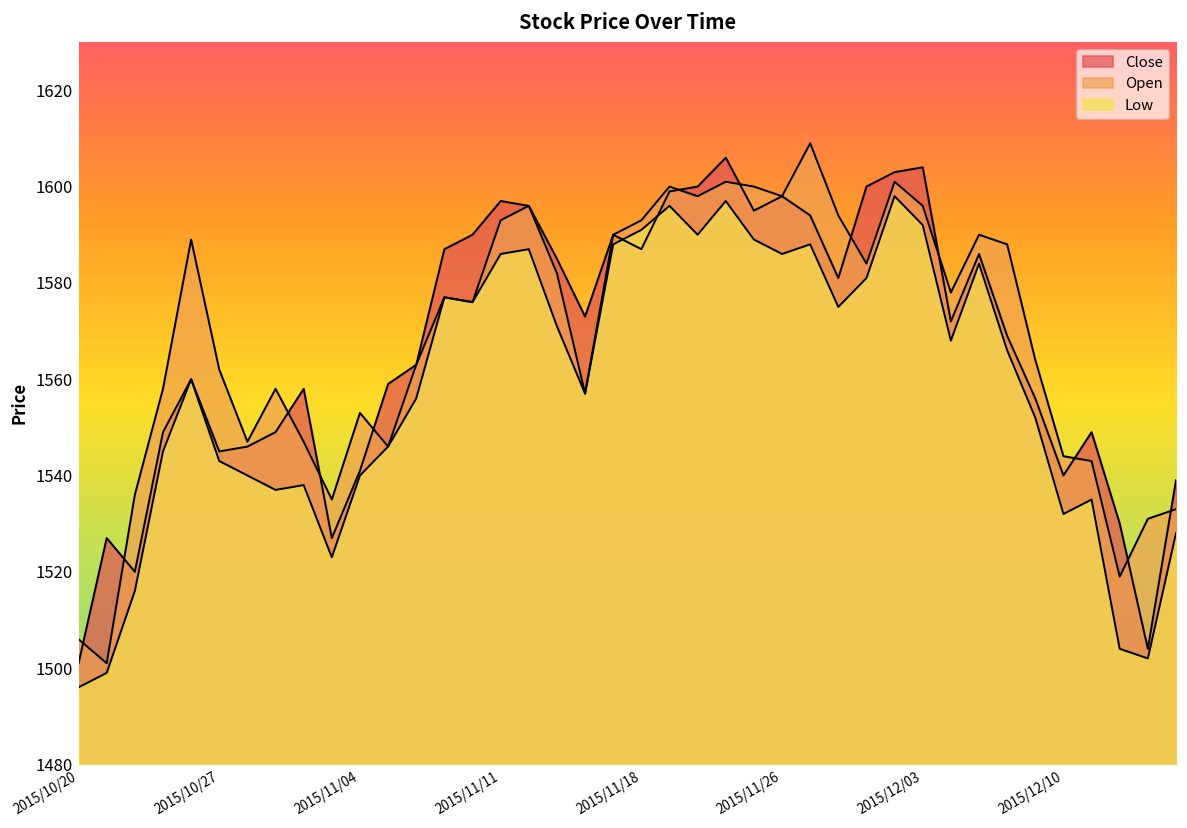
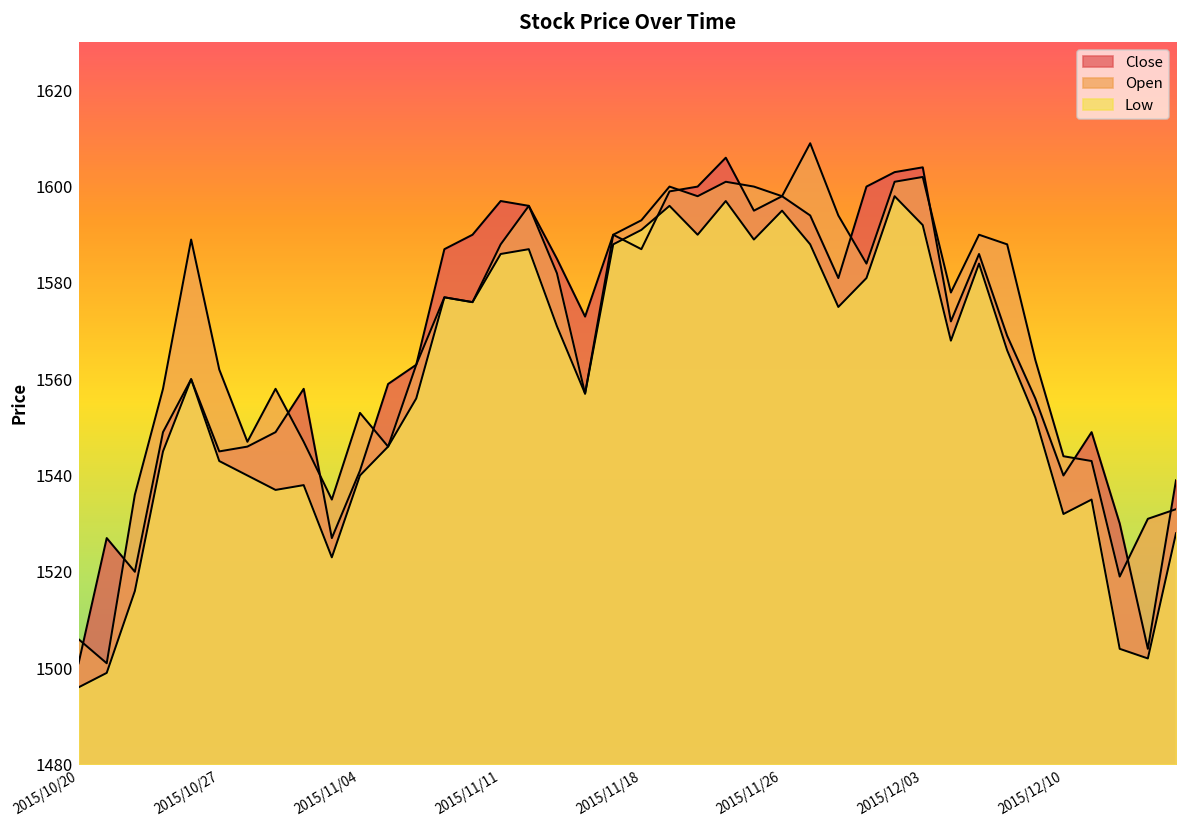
  {
    "Close": {
      "2015/10/20": 1501,
      "2015/10/27": 1545,
      "2015/11/04": 1541,
      "2015/11/11": 1597,
      "2015/11/18": 1587,
      "2015/12/03": 1604,
      "2015/12/10": 1540
    },
    "Open": {
      "2015/10/20": 1506,
      "2015/10/27": 1562,
      "2015/11/04": 1553,
-     "2015/11/11": 1593,
+     "2015/11/11": 1588,
      "2015/11/18": 1593,
-     "2015/12/03": 1596,
+     "2015/12/03": 1602,
      "2015/12/10": 1544
    },
    "Low": {
      "2015/10/20": 1496,
      "2015/10/27": 1543,
      "2015/11/04": 1540,
      "2015/11/11": 1586,
      "2015/11/18": 1591,
-     "2015/11/26": 1586,
+     "2015/11/26": 1595,
      "2015/12/03": 1592,
      "2015/12/10": 1532
    }
  }
